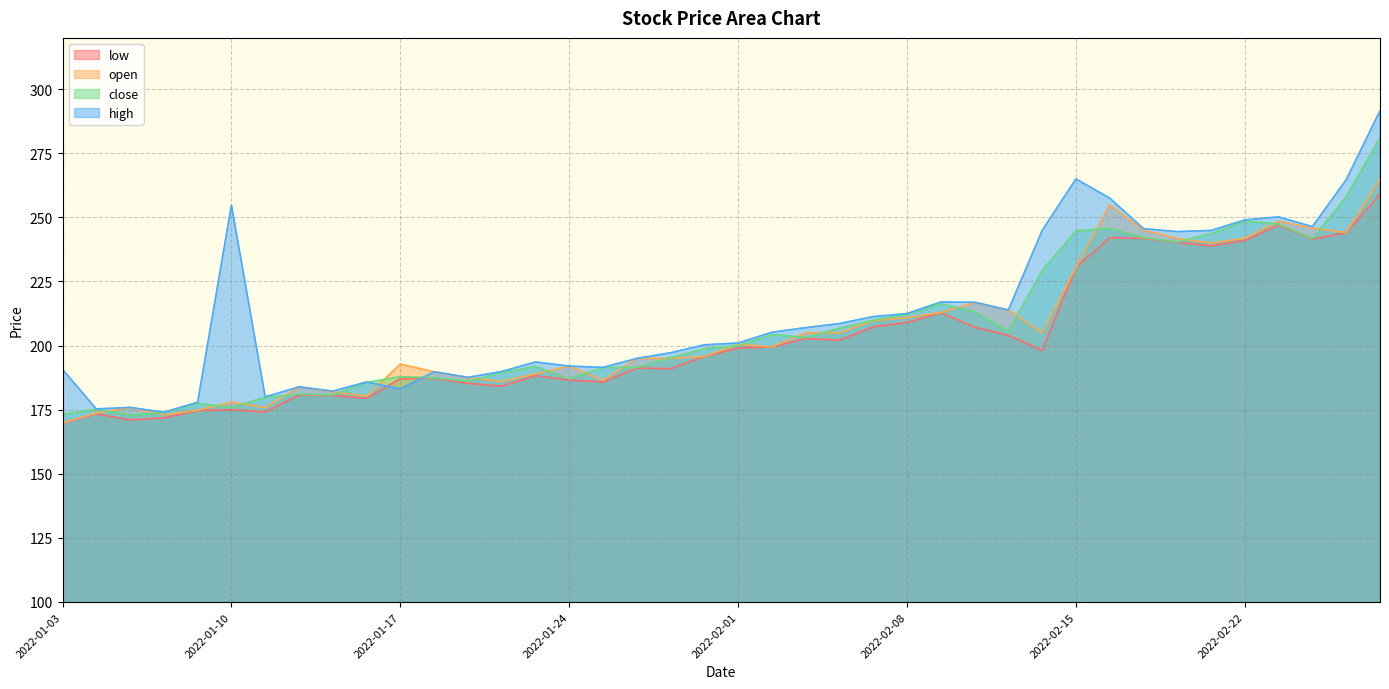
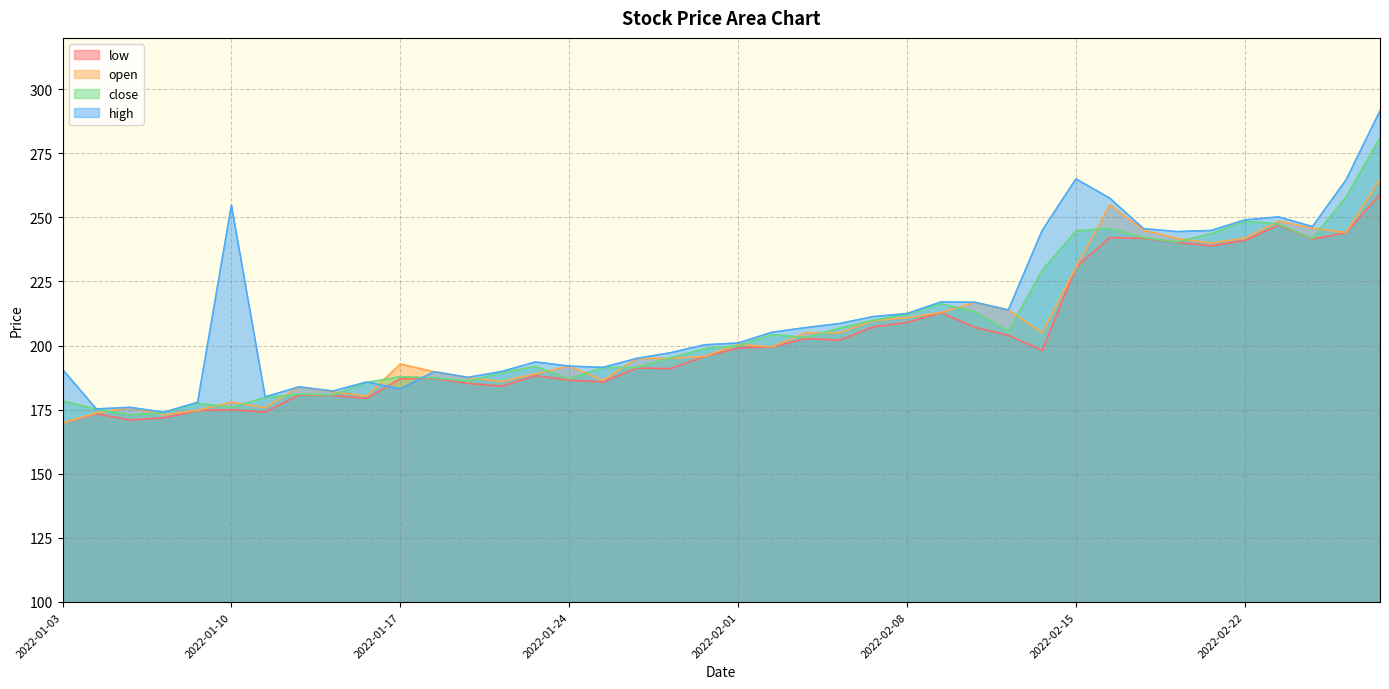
  {
    "close": {
-     "2022-01-03": 173,
+     "2022-01-03": 178,
      "2022-02-15": 245
    },
    "high": {
      "2022-01-03": 191,
      "2022-01-10": 255,
      "2022-01-17": 183,
      "2022-02-15": 265
    }
  }
